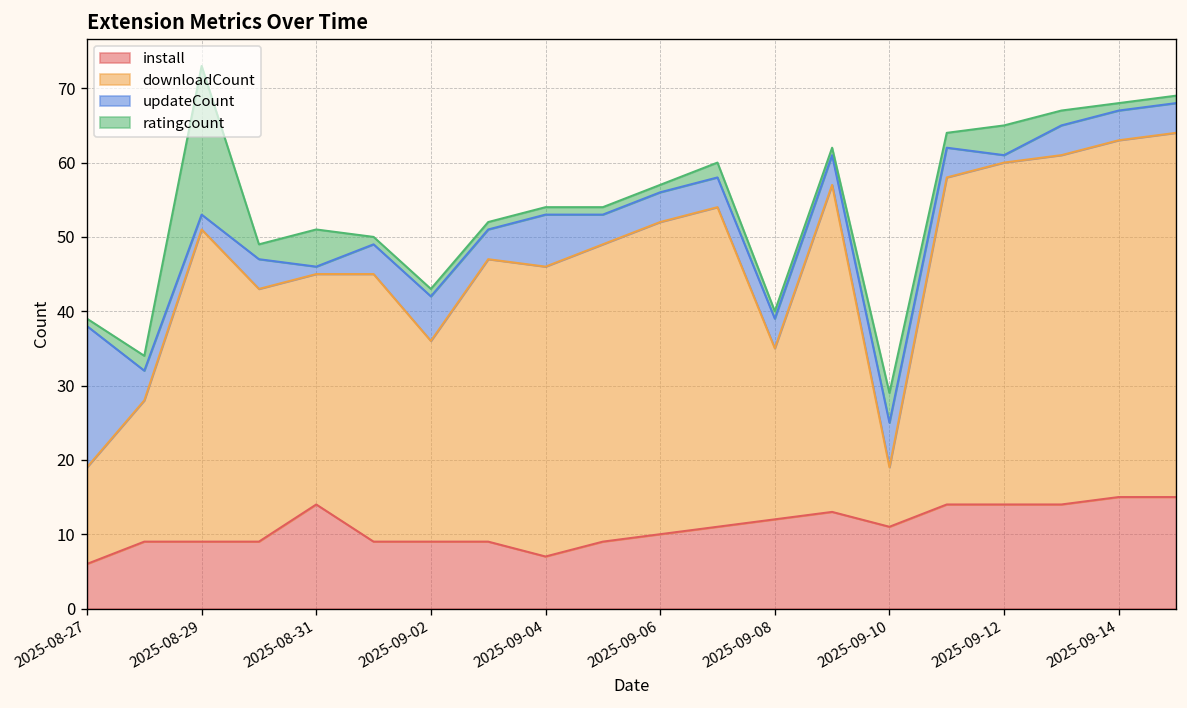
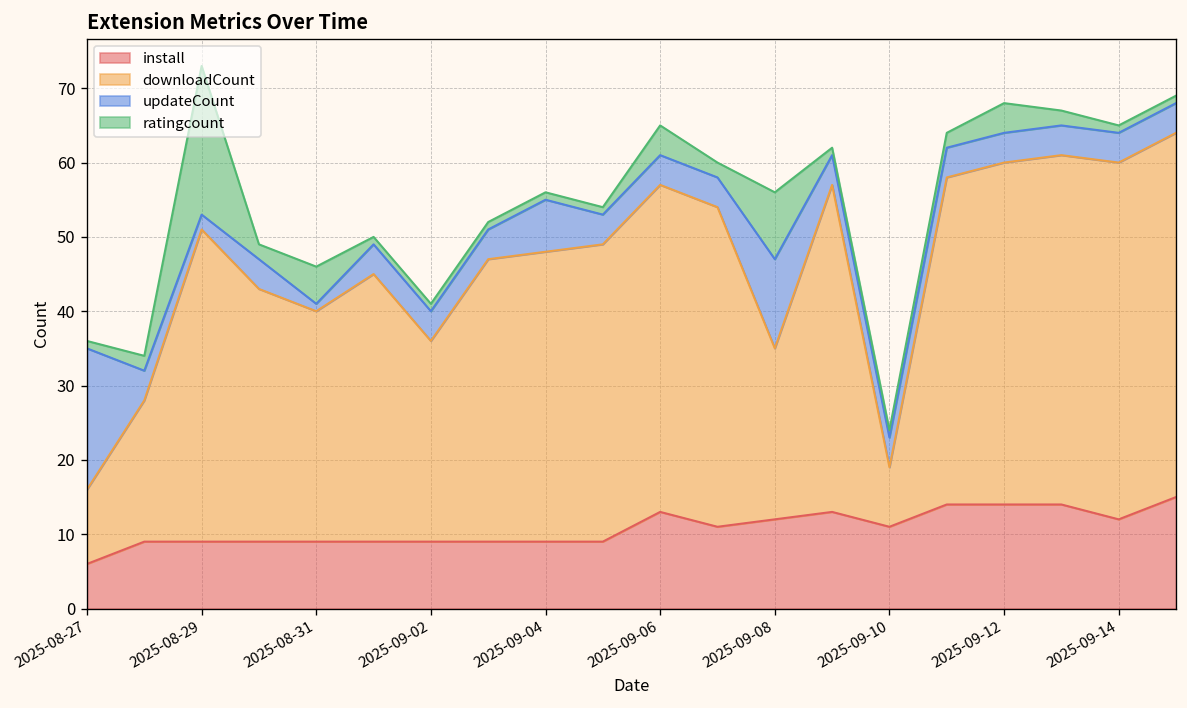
  {
    "install": {
      "2025-08-27": 6,
      "2025-08-29": 9,
-     "2025-08-31": 14,
+     "2025-08-31": 9,
      "2025-09-02": 9,
-     "2025-09-04": 7,
-     "2025-09-06": 10,
+     "2025-09-04": 9,
+     "2025-09-06": 13,
      "2025-09-08": 12,
      "2025-09-10": 11,
      "2025-09-12": 14,
-     "2025-09-14": 15
+     "2025-09-14": 12
    },
    "downloadCount": {
-     "2025-08-27": 13,
+     "2025-08-27": 10,
      "2025-08-29": 42,
      "2025-08-31": 31,
      "2025-09-02": 27,
      "2025-09-04": 39,
-     "2025-09-06": 42,
+     "2025-09-06": 44,
      "2025-09-08": 23,
      "2025-09-10": 8,
      "2025-09-12": 46,
      "2025-09-14": 48
    },
    "updateCount": {
      "2025-08-27": 19,
      "2025-08-29": 2,
      "2025-08-31": 1,
-     "2025-09-02": 6,
+     "2025-09-02": 4,
      "2025-09-04": 7,
      "2025-09-06": 4,
-     "2025-09-08": 4,
-     "2025-09-10": 6,
-     "2025-09-12": 1,
+     "2025-09-08": 12,
+     "2025-09-10": 4,
+     "2025-09-12": 4,
      "2025-09-14": 4
    },
    "ratingcount": {
      "2025-08-27": 1,
      "2025-08-31": 5,
      "2025-09-02": 1,
      "2025-09-04": 1,
-     "2025-09-06": 1,
-     "2025-09-08": 1,
-     "2025-09-10": 4,
+     "2025-09-06": 4,
+     "2025-09-08": 9,
+     "2025-09-10": 1,
      "2025-09-12": 4,
      "2025-09-14": 1
    }
  }
